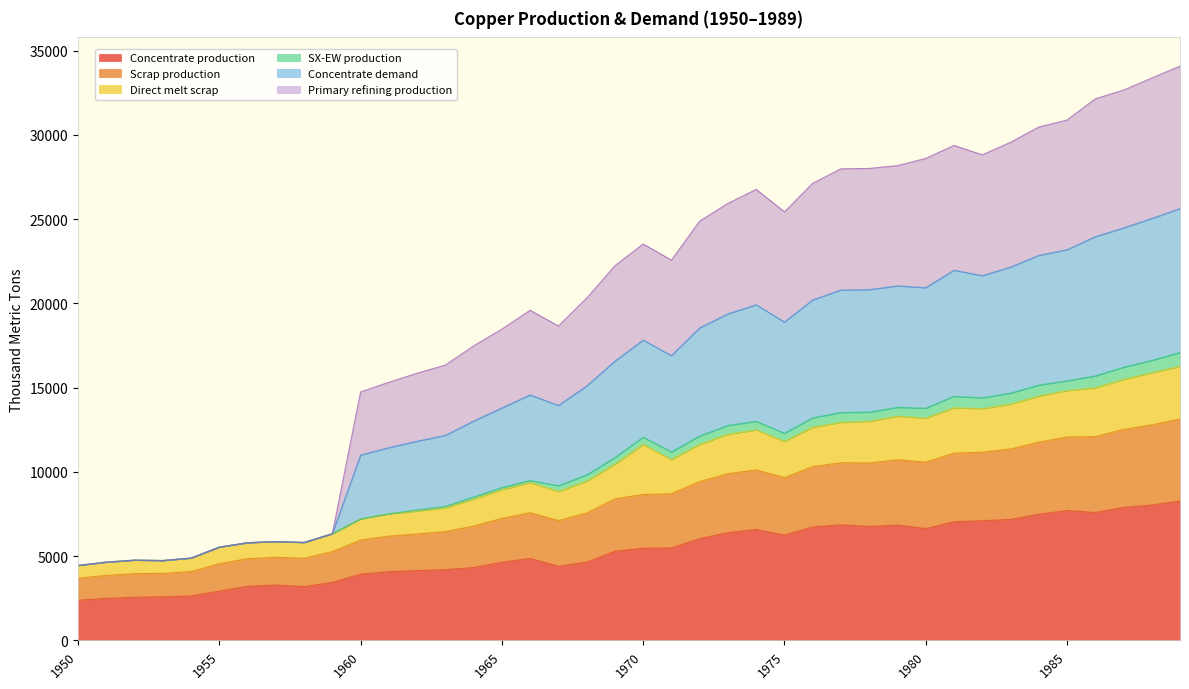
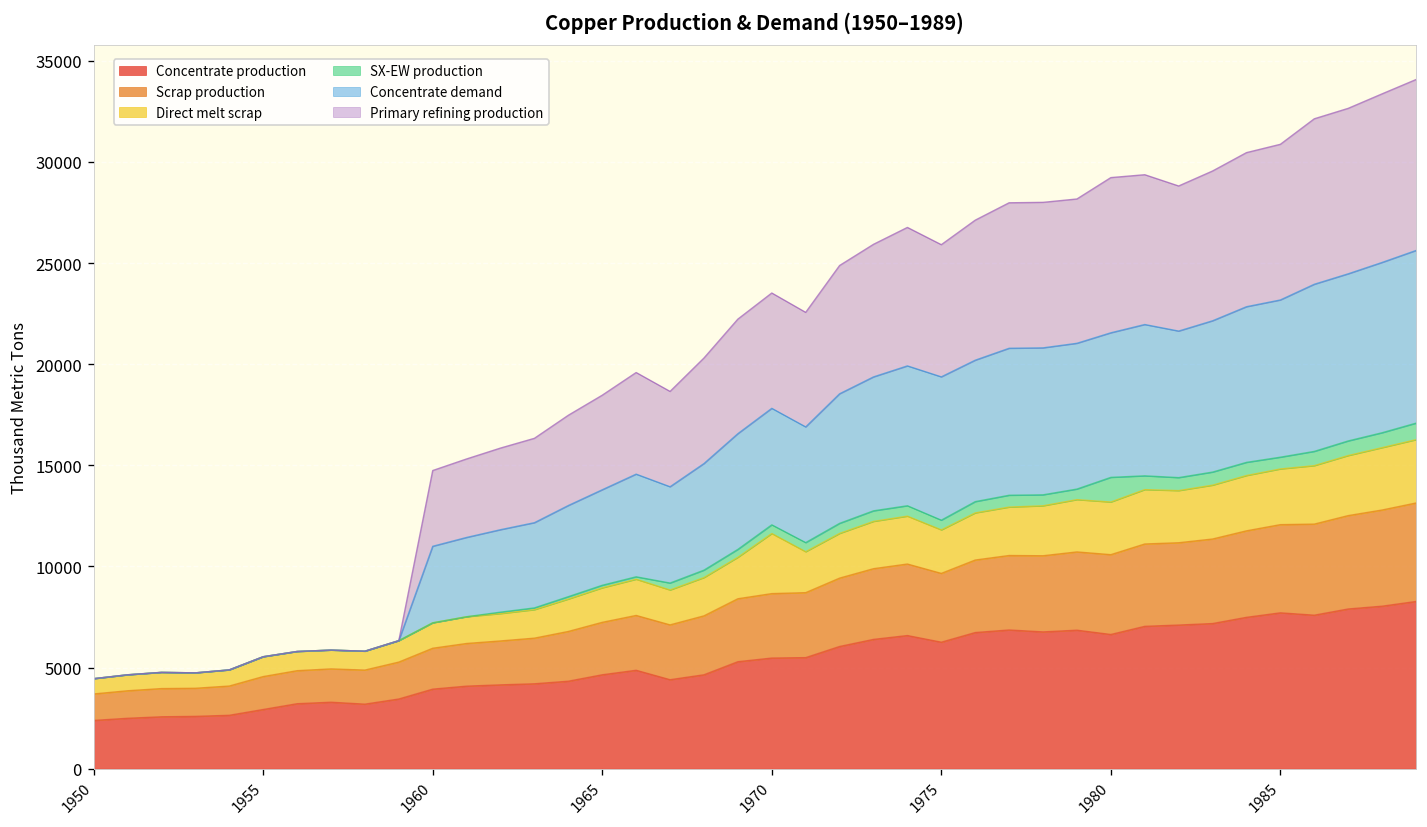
  {
    "Direct melt scrap": {
      "1970": 3000,
      "1975": 2200,
      "1980": 2600,
      "1985": 2800
    },
    "SX-EW production": {
      "1970": 400,
      "1975": 500,
-     "1980": 600,
+     "1980": 1200,
      "1985": 600
    },
    "Concentrate demand": {
      "1960": 3800,
      "1965": 4700,
      "1970": 5800,
-     "1975": 6600,
+     "1975": 7100,
      "1980": 7100,
      "1985": 7800
    },
    "Primary refining production": {
      "1960": 3700,
      "1965": 4700,
      "1970": 5700,
      "1975": 6500,
      "1980": 7700,
      "1985": 7700
    }
  }
